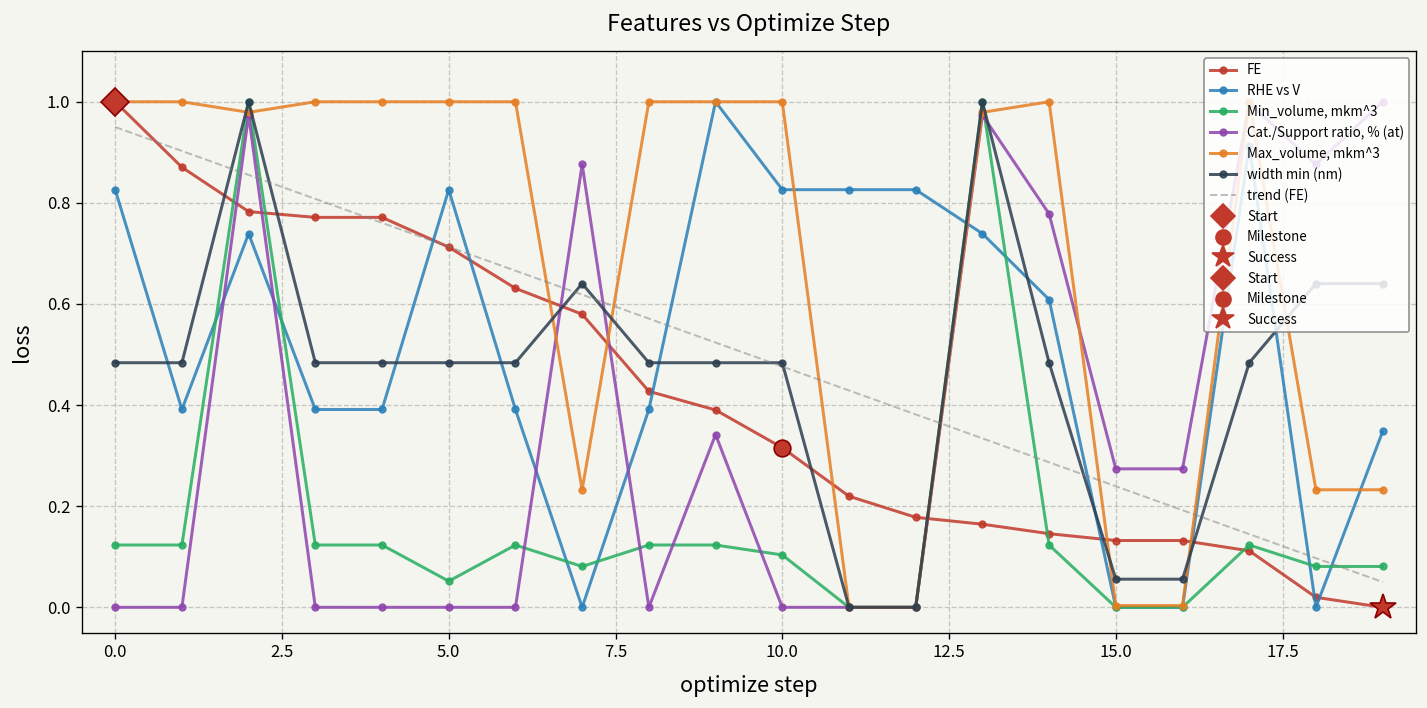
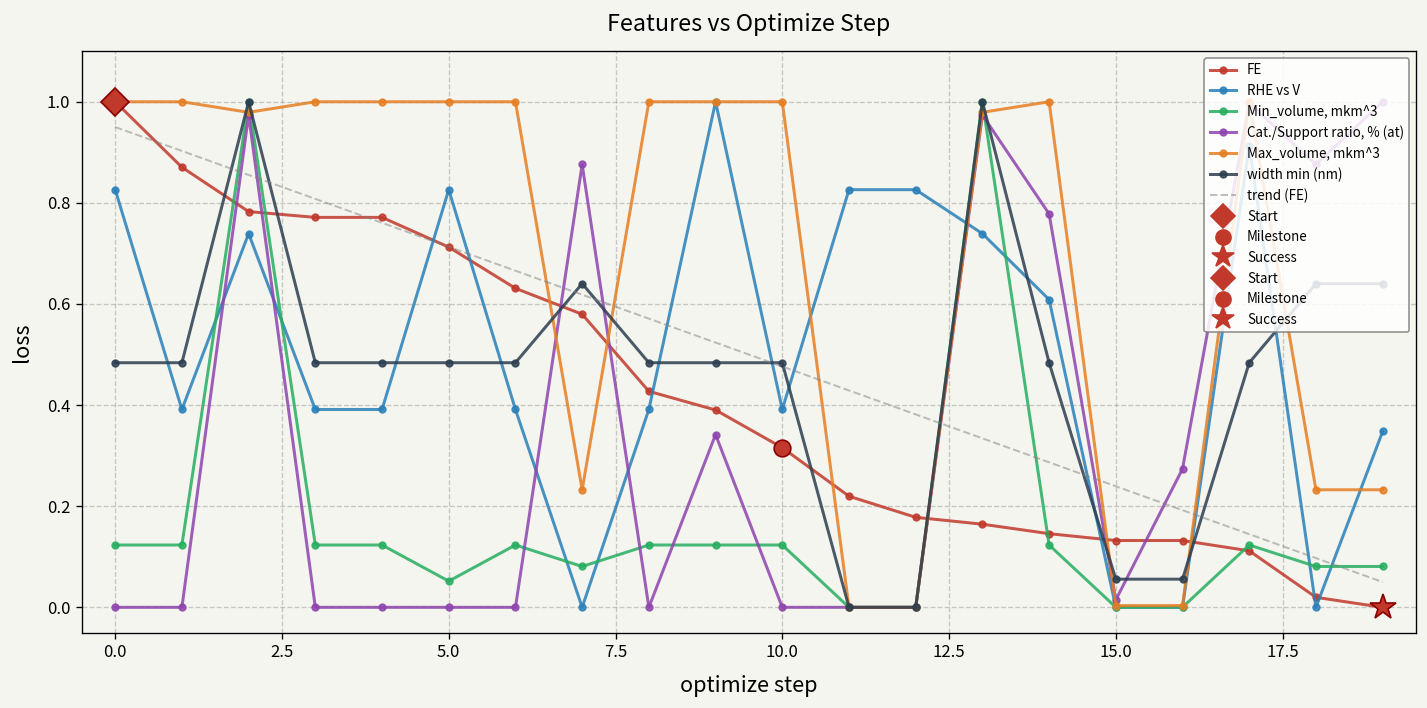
  {
    "RHE vs V": {
      "0.0": 0.83,
      "5.0": 0.83,
-     "10.0": 0.83
+     "10.0": 0.39
    },
    "Min_volume, mkm^3": {
      "0.0": 0.12,
      "5.0": 0.05,
-     "10.0": 0.10
+     "10.0": 0.12
    },
    "Cat./Support ratio, % (at)": {
      "0.0": 0.00,
      "5.0": 0.00,
      "10.0": 0.00,
-     "15.0": 0.27
+     "15.0": 0.01
    },
    "Max_volume, mkm^3": {
      "5.0": 1.00,
      "10.0": 1.00
    },
    "width min (nm)": {
      "0.0": 0.48,
      "5.0": 0.48,
      "10.0": 0.48,
      "15.0": 0.06
    },
    "trend (FE)": {
      "0.0": 0.95,
      "10.0": 0.48,
      "15.0": 0.24
    }
  }
